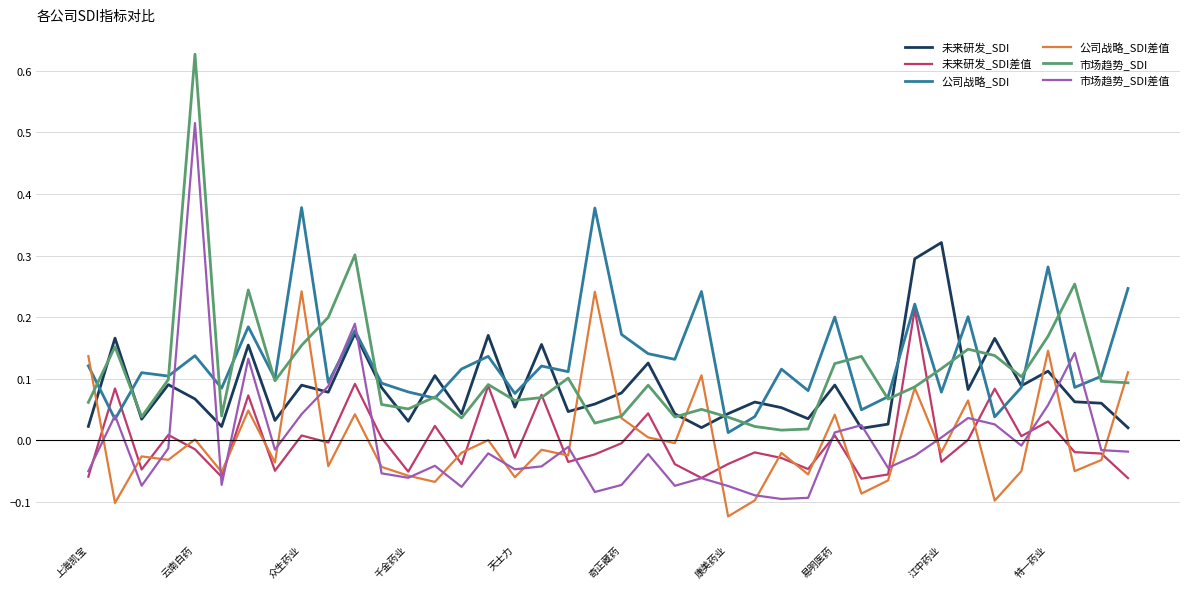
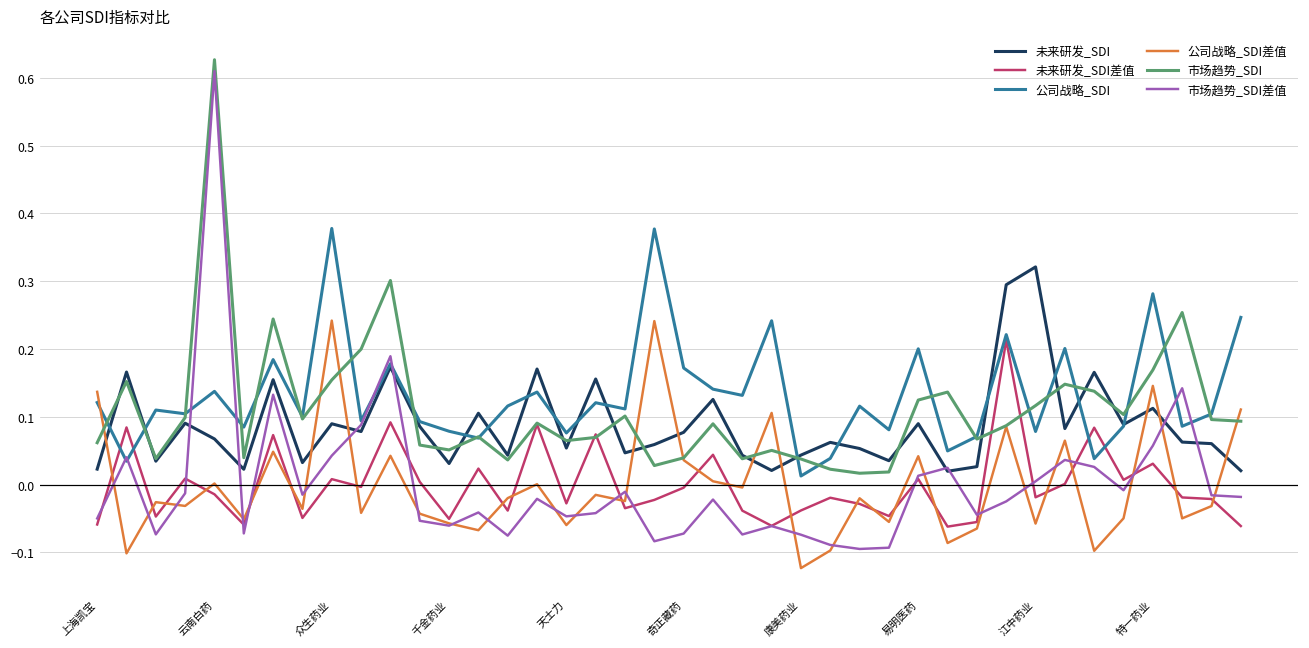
  {
    "未来研发_SDI": {
      "上海凯宝": 0.02,
      "云南白药": 0.07,
      "众生药业": 0.09,
      "千金药业": 0.03,
      "天士力": 0.05,
      "奇正藏药": 0.08,
      "康美药业": 0.04,
      "易明医药": 0.09,
      "江中药业": 0.32,
      "特一药业": 0.11
    },
    "未来研发_SDI差值": {
      "上海凯宝": -0.06,
      "云南白药": -0.01,
      "众生药业": 0.01,
      "千金药业": -0.05,
      "天士力": -0.03,
      "奇正藏药": 0.00,
      "康美药业": -0.04,
      "易明医药": 0.01,
-     "江中药业": -0.03,
+     "江中药业": -0.02,
      "特一药业": 0.03
    },
    "公司战略_SDI": {
      "上海凯宝": 0.12,
      "云南白药": 0.14,
      "众生药业": 0.38,
      "千金药业": 0.08,
      "天士力": 0.08,
      "奇正藏药": 0.17,
      "康美药业": 0.01,
      "易明医药": 0.20,
      "江中药业": 0.08,
      "特一药业": 0.28
    },
    "公司战略_SDI差值": {
      "上海凯宝": 0.14,
      "云南白药": 0.00,
      "众生药业": 0.24,
      "天士力": -0.06,
      "康美药业": -0.12,
      "易明医药": 0.04,
-     "江中药业": -0.02,
+     "江中药业": -0.06,
      "特一药业": 0.15
    },
    "市场趋势_SDI": {
      "上海凯宝": 0.06,
      "云南白药": 0.63,
      "众生药业": 0.15,
      "千金药业": 0.05,
      "天士力": 0.06,
      "康美药业": 0.04,
      "易明医药": 0.12,
      "江中药业": 0.12,
      "特一药业": 0.17
    },
    "市场趋势_SDI差值": {
      "上海凯宝": -0.05,
-     "云南白药": 0.51,
+     "云南白药": 0.61,
      "众生药业": 0.04,
      "天士力": -0.05,
      "奇正藏药": -0.07,
      "康美药业": -0.07,
      "易明医药": 0.01,
      "江中药业": 0.00,
      "特一药业": 0.06
    }
  }
